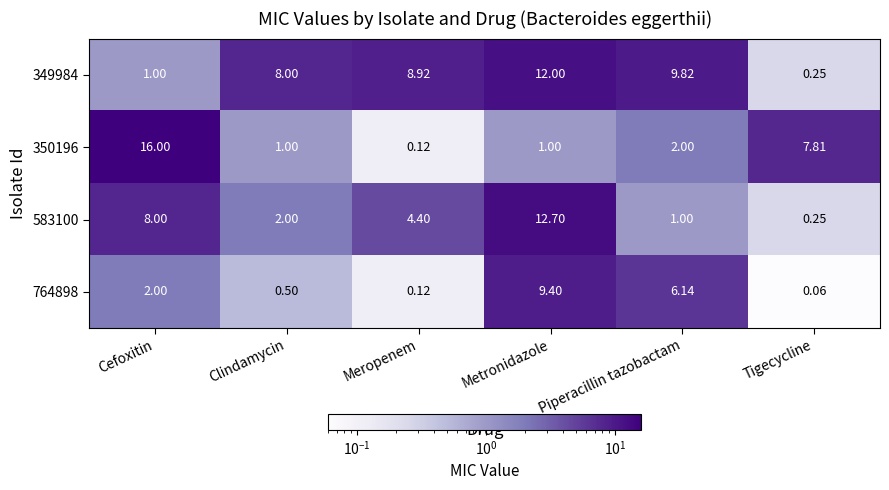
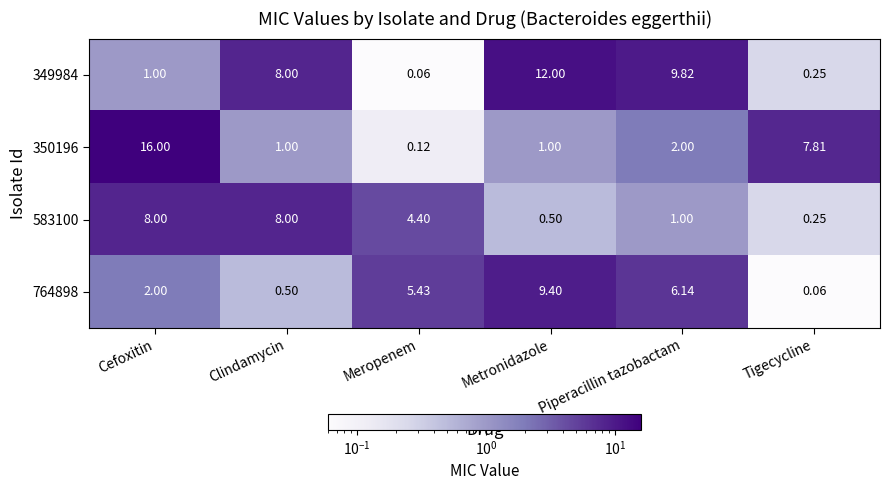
  {
    "349984": {
      "Cefoxitin": 1.00,
      "Clindamycin": 8.00,
-     "Meropenem": 8.92,
+     "Meropenem": 0.06,
      "Metronidazole": 12.00,
      "Piperacillin tazobactam": 9.82,
      "Tigecycline": 0.25
    },
    "350196": {
      "Cefoxitin": 16.00,
      "Clindamycin": 1.00,
      "Meropenem": 0.12,
      "Metronidazole": 1.00,
      "Piperacillin tazobactam": 2.00,
      "Tigecycline": 7.81
    },
    "583100": {
      "Cefoxitin": 8.00,
-     "Clindamycin": 2.00,
+     "Clindamycin": 8.00,
      "Meropenem": 4.40,
-     "Metronidazole": 12.70,
+     "Metronidazole": 0.50,
      "Piperacillin tazobactam": 1.00,
      "Tigecycline": 0.25
    },
    "764898": {
      "Cefoxitin": 2.00,
      "Clindamycin": 0.50,
-     "Meropenem": 0.12,
+     "Meropenem": 5.43,
      "Metronidazole": 9.40,
      "Piperacillin tazobactam": 6.14,
      "Tigecycline": 0.06
    }
  }
